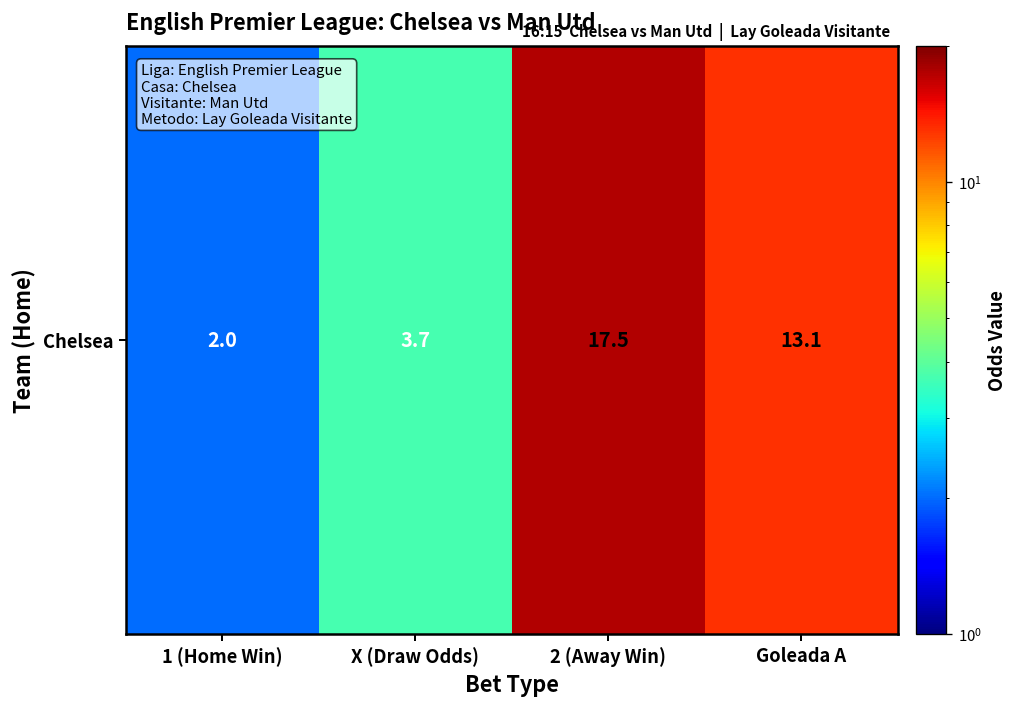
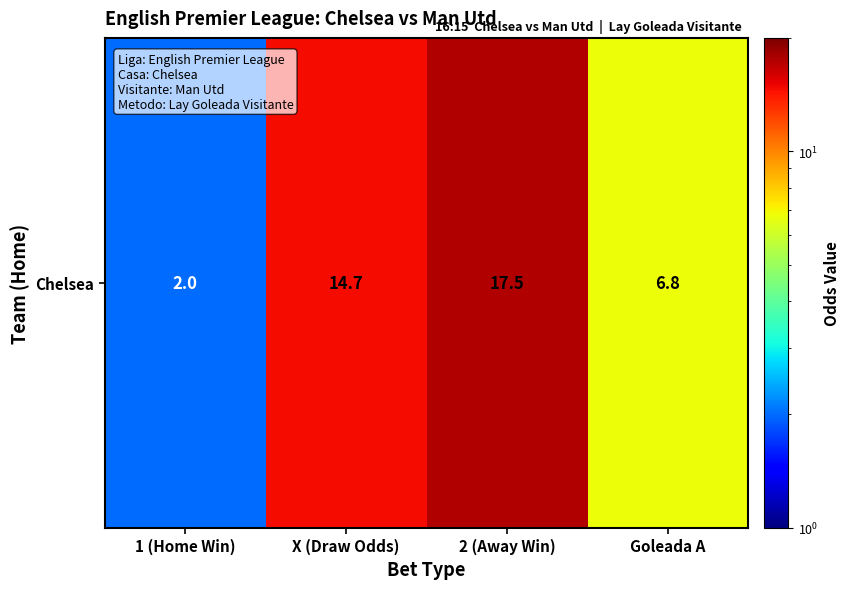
  {
    "Chelsea": {
      "1 (Home Win)": 2.0,
-     "X (Draw Odds)": 3.7,
+     "X (Draw Odds)": 14.7,
      "2 (Away Win)": 17.5,
-     "Goleada A": 13.1
+     "Goleada A": 6.8
    }
  }
